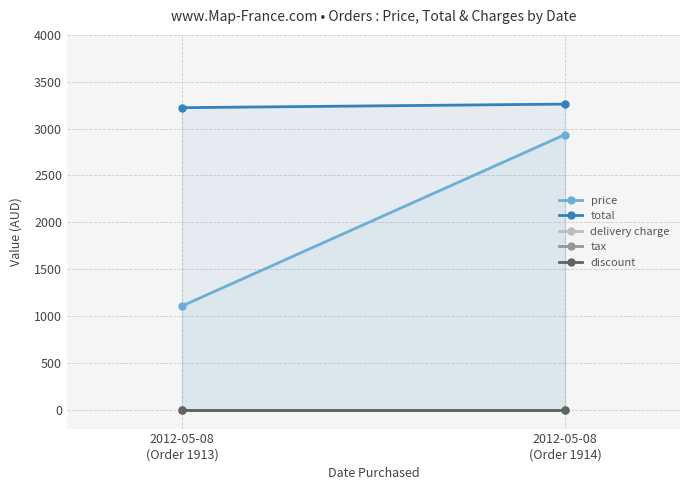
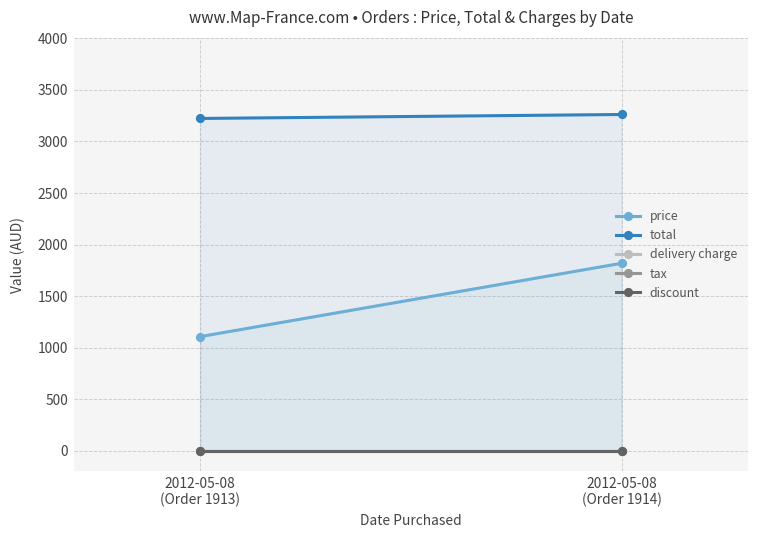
  {
    "price": {
      "2012-05-08 (Order 1913)": 1100,
-     "2012-05-08 (Order 1914)": 2900
+     "2012-05-08 (Order 1914)": 1800
    },
    "total": {
      "2012-05-08 (Order 1913)": 3200,
      "2012-05-08 (Order 1914)": 3300
    },
    "discount": {
      "2012-05-08 (Order 1913)": 0,
      "2012-05-08 (Order 1914)": 0
    }
  }
